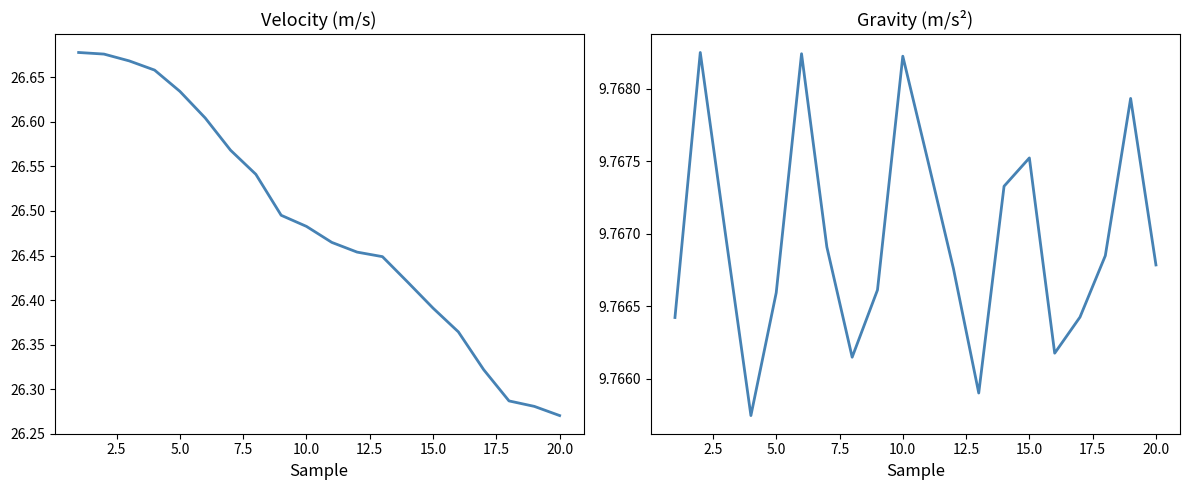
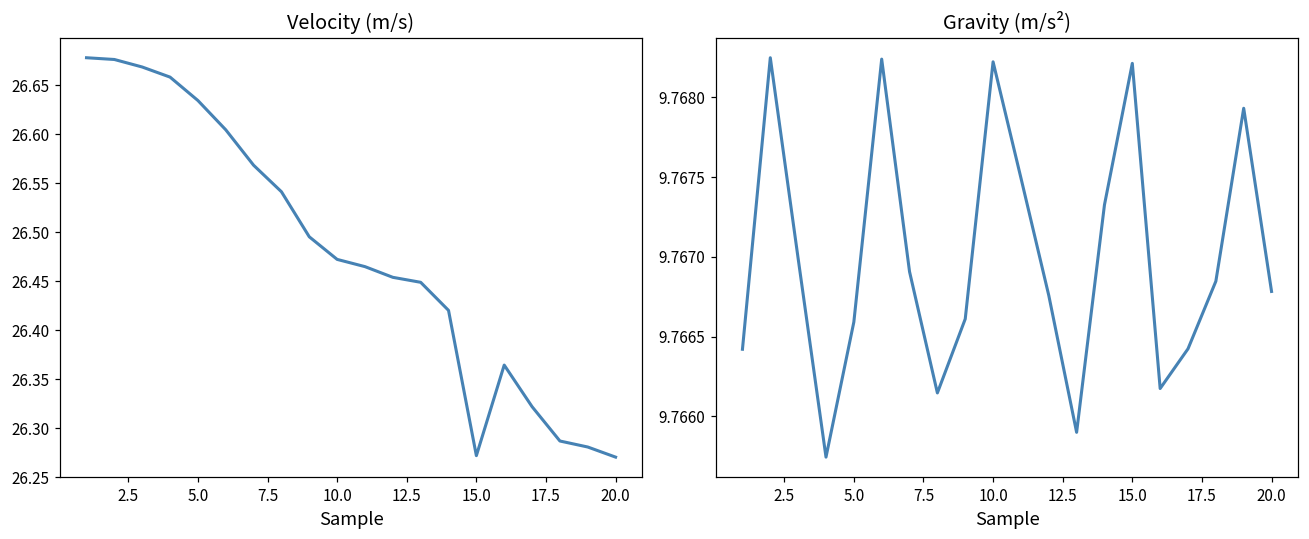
  {
    "Velocity (m/s)": {
      "5.0": 26.63,
-     "10.0": 26.48,
-     "15.0": 26.39,
+     "10.0": 26.47,
+     "15.0": 26.27,
      "20.0": 26.27
    },
    "Gravity (m/s²)": {
      "5.0": 9.76659,
      "10.0": 9.76822,
-     "15.0": 9.76752,
+     "15.0": 9.76821,
      "20.0": 9.76678
    }
  }
